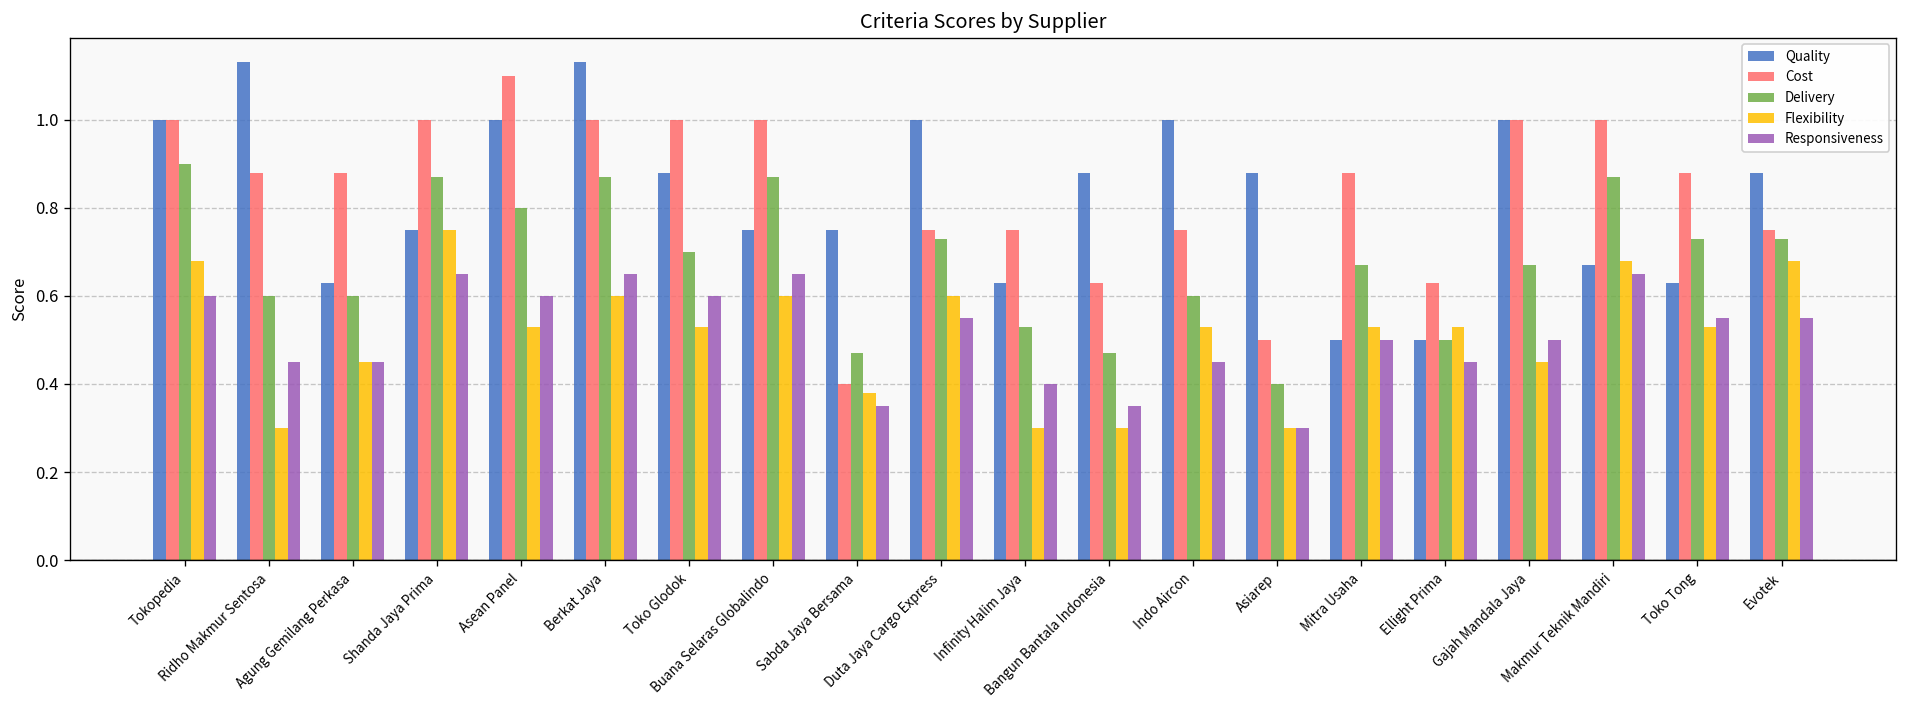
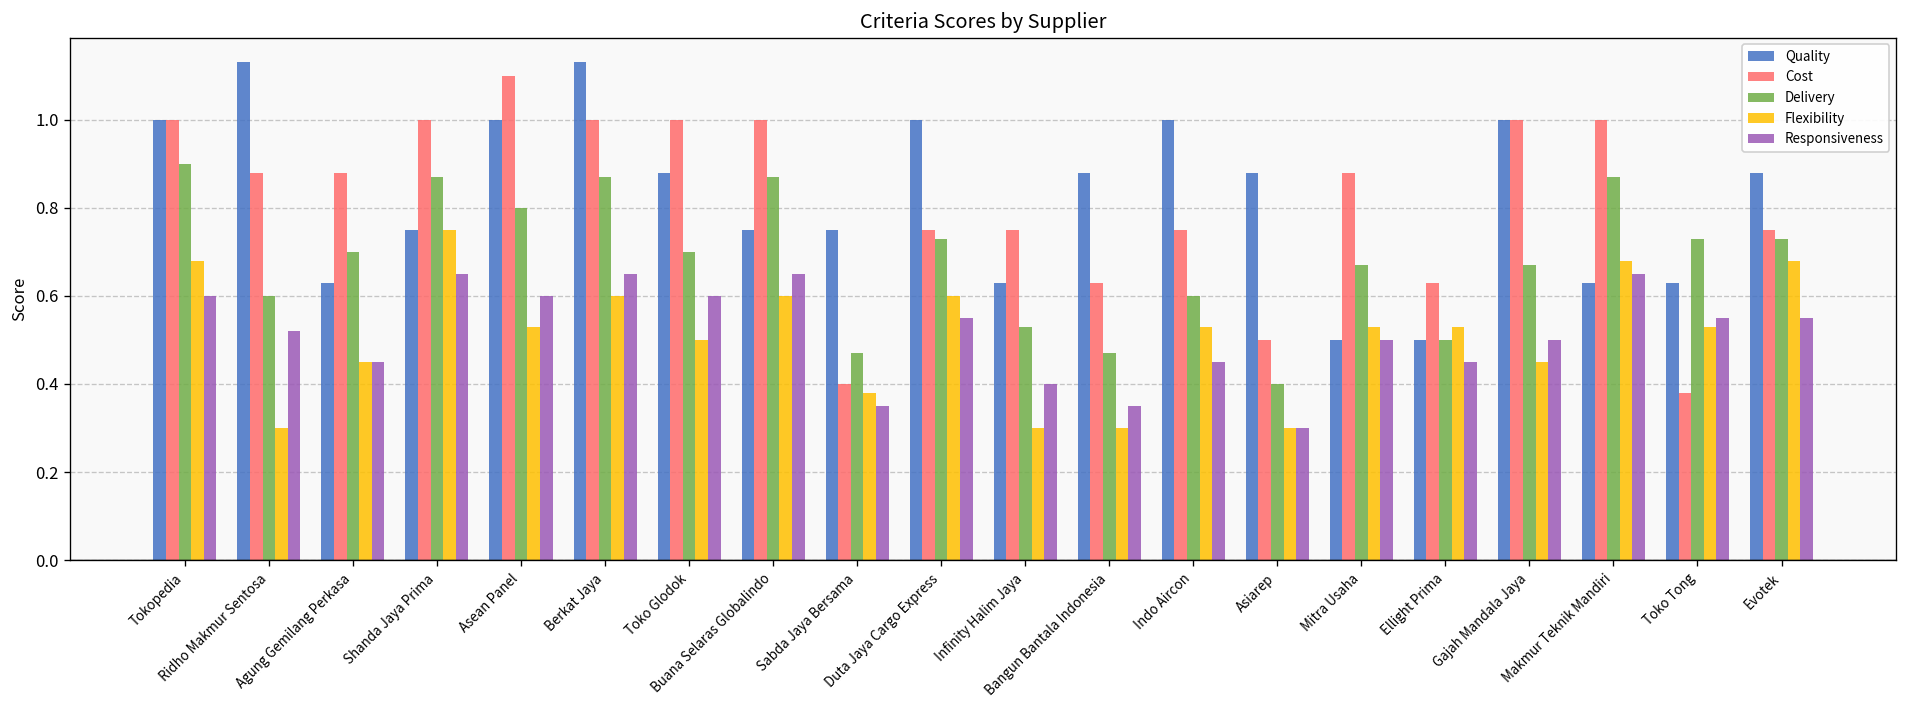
  {
    "Quality": {
      "Tokopedia": 1.00,
      "Ridho Makmur Sentosa": 1.13,
      "Agung Gemilang Perkasa": 0.63,
      "Shanda Jaya Prima": 0.75,
      "Asean Panel": 1.00,
      "Berkat Jaya": 1.13,
      "Toko Glodok": 0.88,
      "Buana Selaras Globalindo": 0.75,
      "Sabda Jaya Bersama": 0.75,
      "Duta Jaya Cargo Express": 1.00,
      "Infinity Halim Jaya": 0.63,
      "Bangun Bantala Indonesia": 0.88,
      "Indo Aircon": 1.00,
      "Asiarep": 0.88,
      "Mitra Usaha": 0.50,
      "Ellight Prima": 0.50,
      "Gajah Mandala Jaya": 1.00,
-     "Makmur Teknik Mandiri": 0.67,
+     "Makmur Teknik Mandiri": 0.63,
      "Toko Tong": 0.63,
      "Evotek": 0.88
    },
    "Cost": {
      "Tokopedia": 1.00,
      "Ridho Makmur Sentosa": 0.88,
      "Agung Gemilang Perkasa": 0.88,
      "Shanda Jaya Prima": 1.00,
      "Asean Panel": 1.10,
      "Berkat Jaya": 1.00,
      "Toko Glodok": 1.00,
      "Buana Selaras Globalindo": 1.00,
      "Sabda Jaya Bersama": 0.40,
      "Duta Jaya Cargo Express": 0.75,
      "Infinity Halim Jaya": 0.75,
      "Bangun Bantala Indonesia": 0.63,
      "Indo Aircon": 0.75,
      "Asiarep": 0.50,
      "Mitra Usaha": 0.88,
      "Ellight Prima": 0.63,
      "Gajah Mandala Jaya": 1.00,
      "Makmur Teknik Mandiri": 1.00,
-     "Toko Tong": 0.88,
+     "Toko Tong": 0.38,
      "Evotek": 0.75
    },
    "Delivery": {
      "Tokopedia": 0.9,
      "Ridho Makmur Sentosa": 0.6,
-     "Agung Gemilang Perkasa": 0.6,
+     "Agung Gemilang Perkasa": 0.7,
      "Shanda Jaya Prima": 0.87,
      "Asean Panel": 0.8,
      "Berkat Jaya": 0.87,
      "Toko Glodok": 0.7,
      "Buana Selaras Globalindo": 0.87,
      "Sabda Jaya Bersama": 0.47,
      "Duta Jaya Cargo Express": 0.73,
      "Infinity Halim Jaya": 0.53,
      "Bangun Bantala Indonesia": 0.47,
      "Indo Aircon": 0.6,
      "Asiarep": 0.4,
      "Mitra Usaha": 0.67,
      "Ellight Prima": 0.5,
      "Gajah Mandala Jaya": 0.67,
      "Makmur Teknik Mandiri": 0.87,
      "Toko Tong": 0.73,
      "Evotek": 0.73
    },
    "Flexibility": {
      "Tokopedia": 0.68,
      "Ridho Makmur Sentosa": 0.30,
      "Agung Gemilang Perkasa": 0.45,
      "Shanda Jaya Prima": 0.75,
      "Asean Panel": 0.53,
      "Berkat Jaya": 0.60,
-     "Toko Glodok": 0.53,
+     "Toko Glodok": 0.50,
      "Buana Selaras Globalindo": 0.60,
      "Sabda Jaya Bersama": 0.38,
      "Duta Jaya Cargo Express": 0.60,
      "Infinity Halim Jaya": 0.30,
      "Bangun Bantala Indonesia": 0.30,
      "Indo Aircon": 0.53,
      "Asiarep": 0.30,
      "Mitra Usaha": 0.53,
      "Ellight Prima": 0.53,
      "Gajah Mandala Jaya": 0.45,
      "Makmur Teknik Mandiri": 0.68,
      "Toko Tong": 0.53,
      "Evotek": 0.68
    },
    "Responsiveness": {
      "Tokopedia": 0.60,
-     "Ridho Makmur Sentosa": 0.45,
+     "Ridho Makmur Sentosa": 0.52,
      "Agung Gemilang Perkasa": 0.45,
      "Shanda Jaya Prima": 0.65,
      "Asean Panel": 0.60,
      "Berkat Jaya": 0.65,
      "Toko Glodok": 0.60,
      "Buana Selaras Globalindo": 0.65,
      "Sabda Jaya Bersama": 0.35,
      "Duta Jaya Cargo Express": 0.55,
      "Infinity Halim Jaya": 0.40,
      "Bangun Bantala Indonesia": 0.35,
      "Indo Aircon": 0.45,
      "Asiarep": 0.30,
      "Mitra Usaha": 0.50,
      "Ellight Prima": 0.45,
      "Gajah Mandala Jaya": 0.50,
      "Makmur Teknik Mandiri": 0.65,
      "Toko Tong": 0.55,
      "Evotek": 0.55
    }
  }
